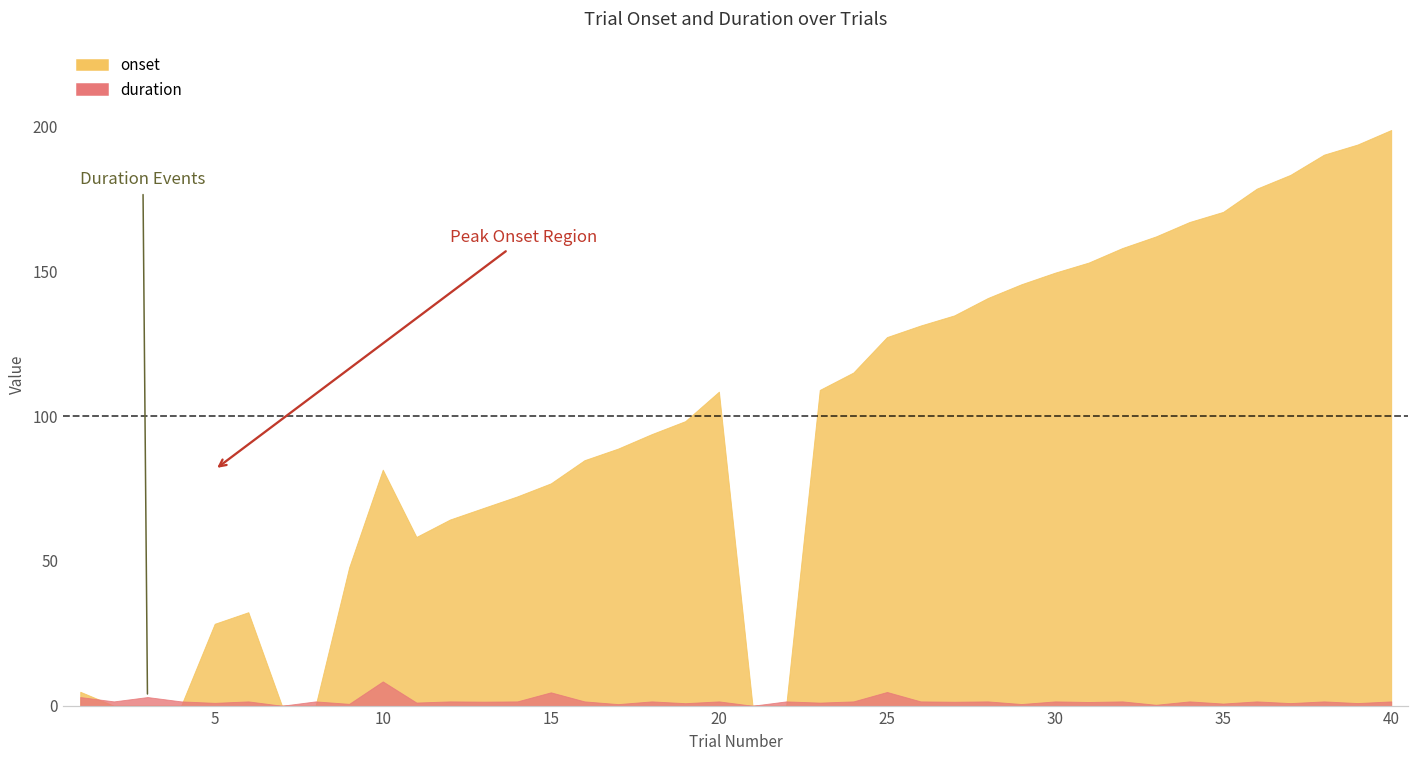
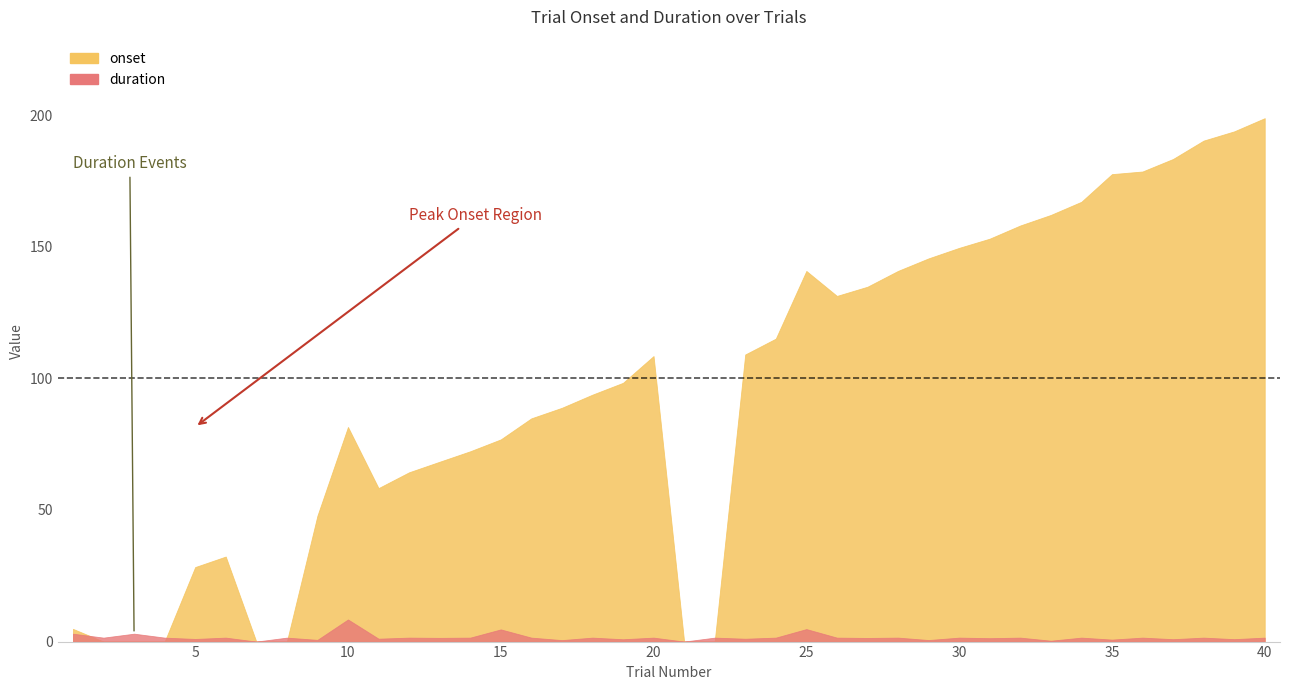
  {
    "onset": {
      "5": 28,
      "10": 82,
      "15": 77,
      "20": 108,
-     "25": 127,
+     "25": 141,
      "30": 150,
-     "35": 171,
+     "35": 178,
      "40": 199
    },
    "duration": {
      "5": 1,
      "10": 8,
      "15": 5,
      "20": 2,
      "25": 5,
      "30": 2,
      "40": 2
    }
  }
